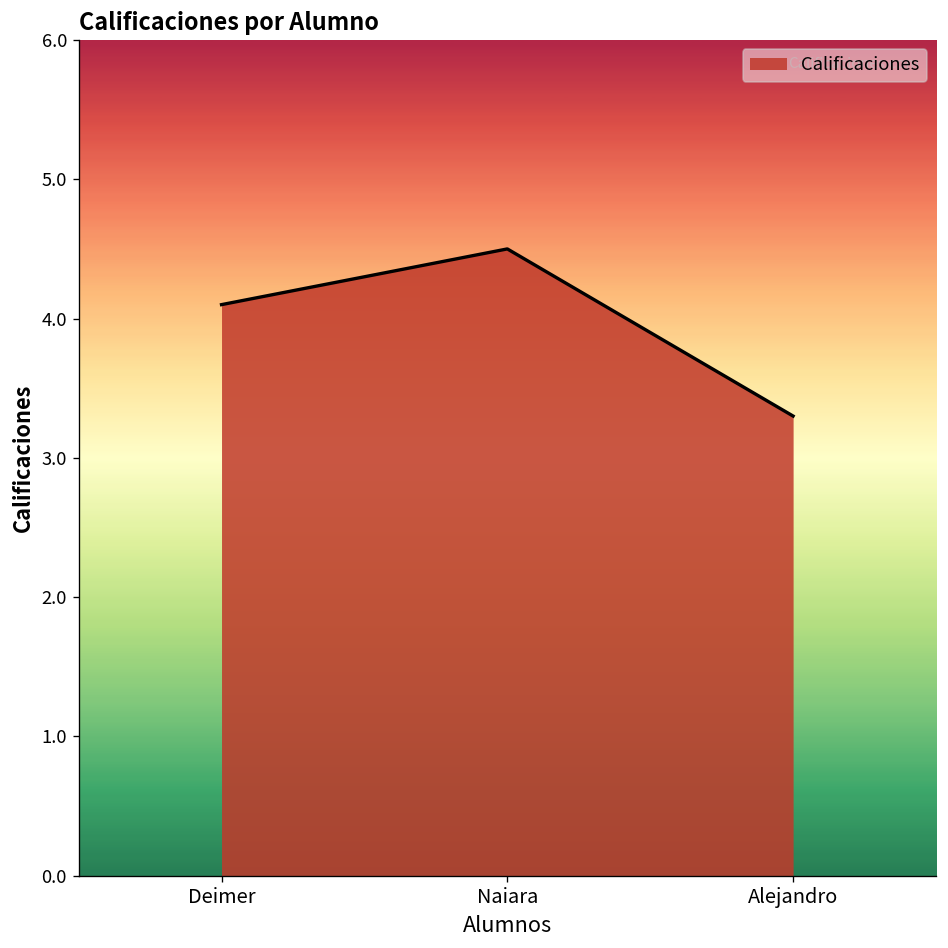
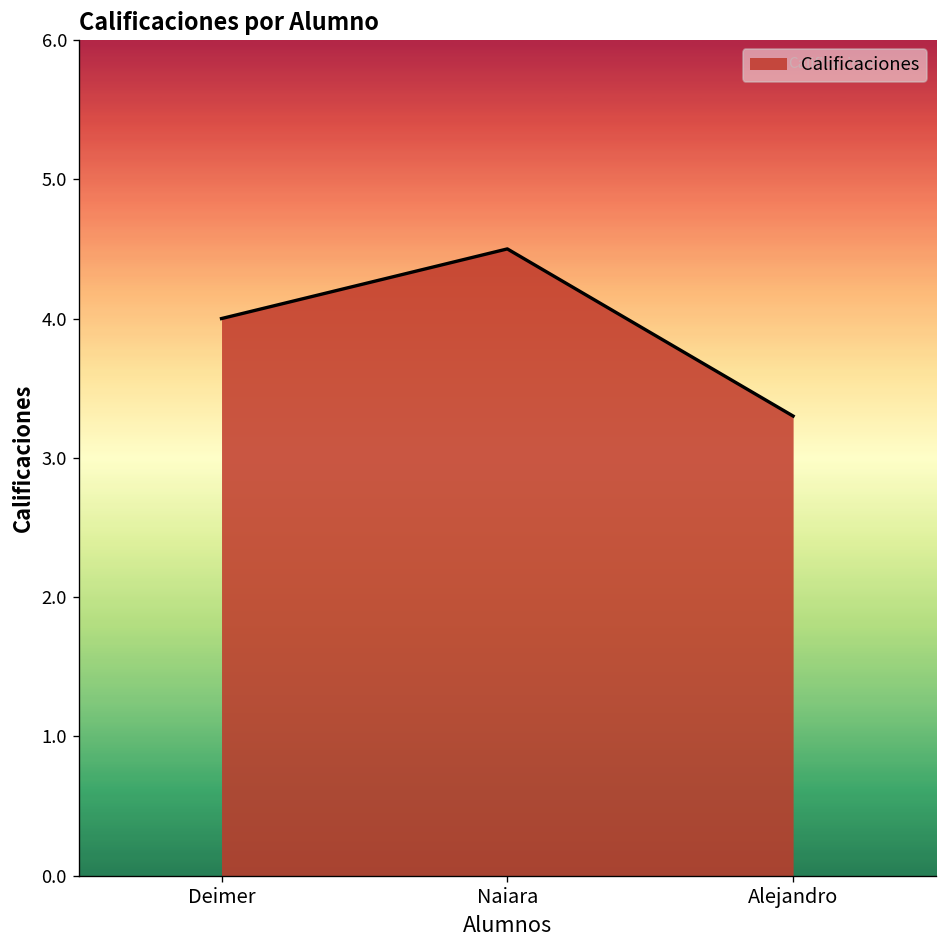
  {
-   "Deimer": 4.1,
+   "Deimer": 4.0,
    "Naiara": 4.5,
    "Alejandro": 3.3
  }
